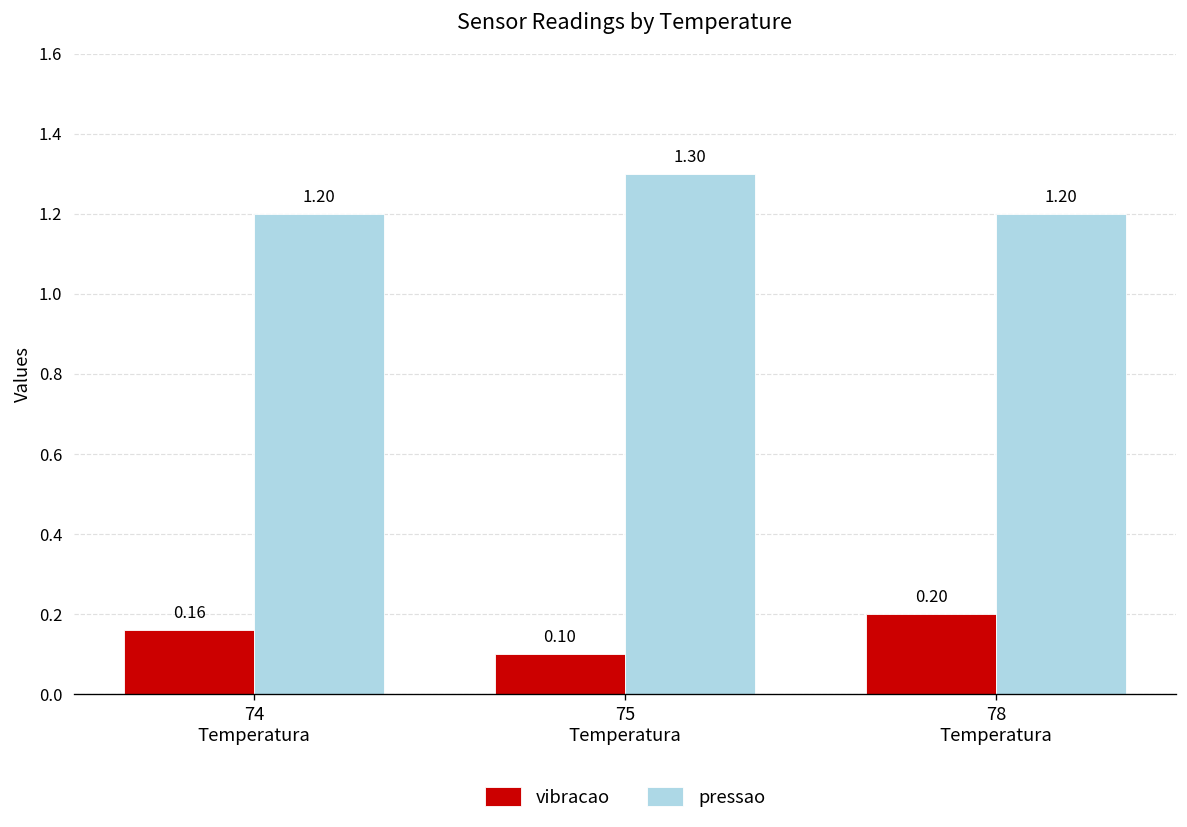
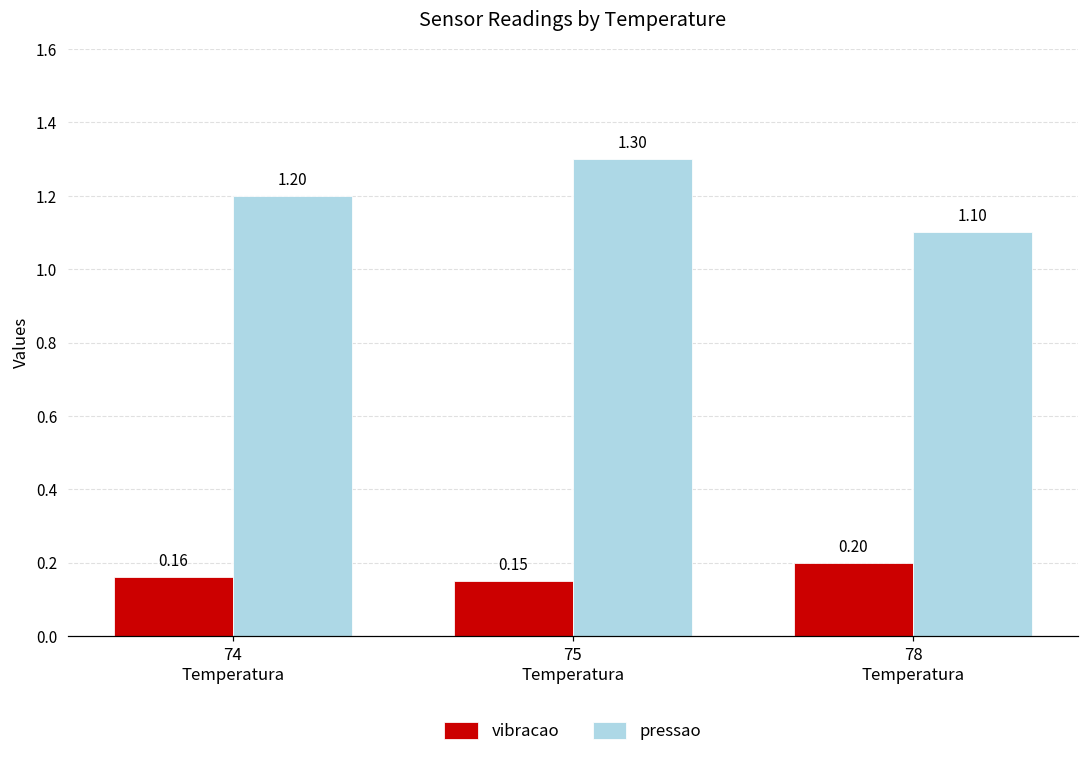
  {
    "vibracao": {
      "74 Temperatura": 0.16,
-     "75 Temperatura": 0.10,
+     "75 Temperatura": 0.15,
      "78 Temperatura": 0.20
    },
    "pressao": {
      "74 Temperatura": 1.20,
      "75 Temperatura": 1.30,
-     "78 Temperatura": 1.20
+     "78 Temperatura": 1.10
    }
  }
